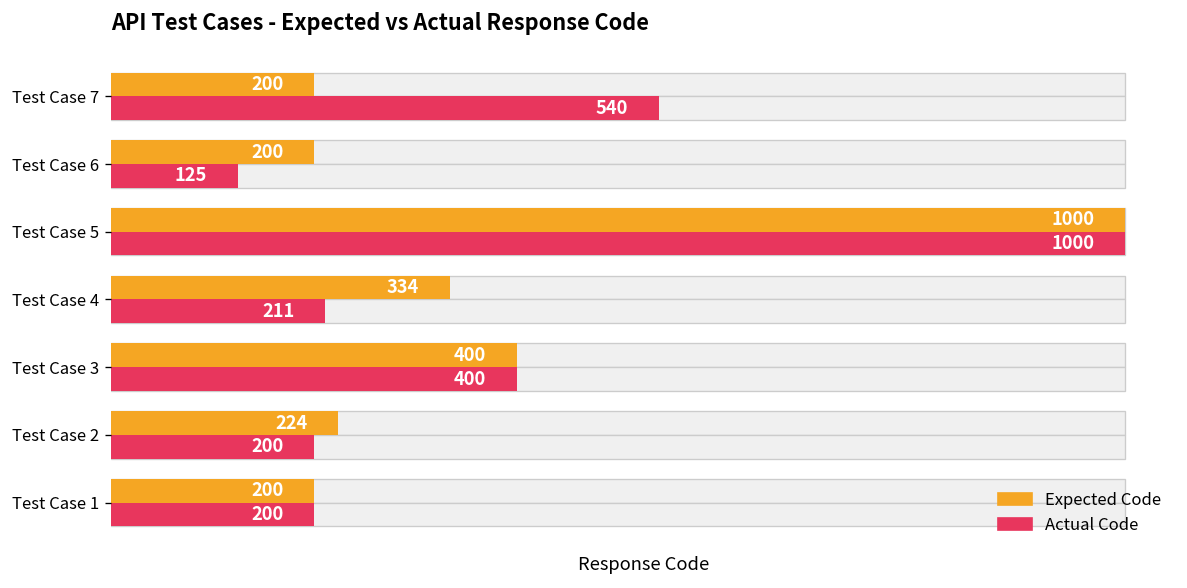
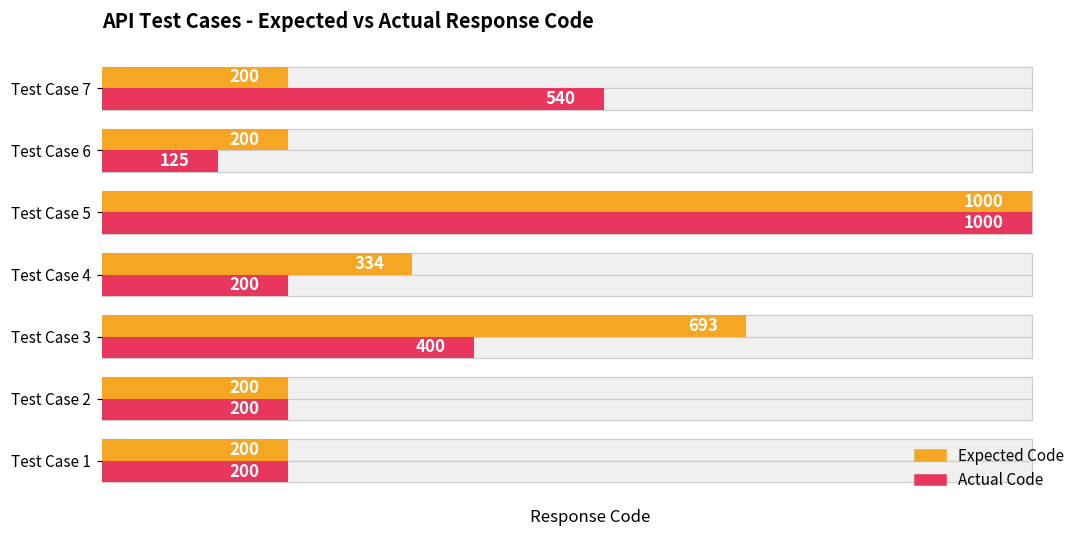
  {
    "Expected Code": {
      "Test Case 5": 1000,
-     "Test Case 3": 400,
-     "Test Case 2": 224
+     "Test Case 3": 693,
+     "Test Case 2": 200
    },
    "Actual Code": {
      "Test Case 5": 1000,
-     "Test Case 4": 211
+     "Test Case 4": 200
    }
  }
